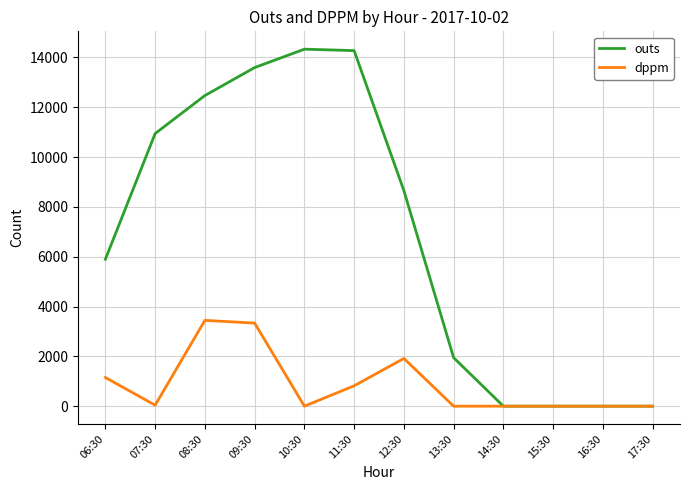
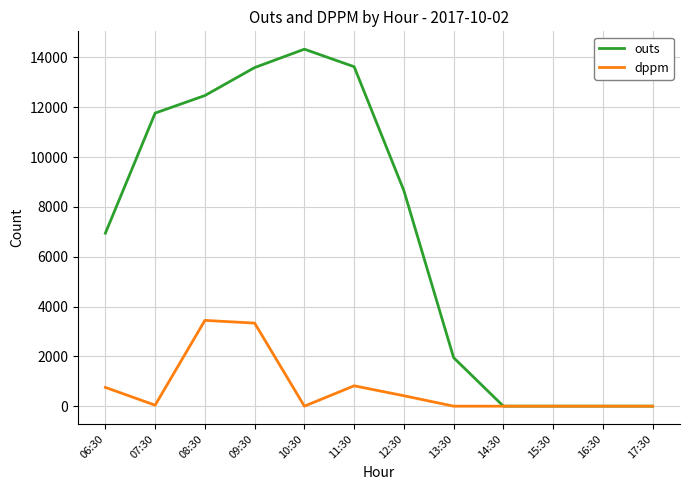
  {
    "outs": {
-     "06:30": 5900,
-     "07:30": 10900,
+     "06:30": 6900,
+     "07:30": 11800,
      "08:30": 12500,
      "09:30": 13600,
      "10:30": 14300,
-     "11:30": 14300,
+     "11:30": 13600,
      "12:30": 8700,
      "13:30": 1900
    },
    "dppm": {
-     "06:30": 1200,
+     "06:30": 800,
      "07:30": 0,
      "08:30": 3400,
      "09:30": 3300,
      "10:30": 0,
      "11:30": 800,
-     "12:30": 1900,
+     "12:30": 400,
      "13:30": 0
    }
  }
